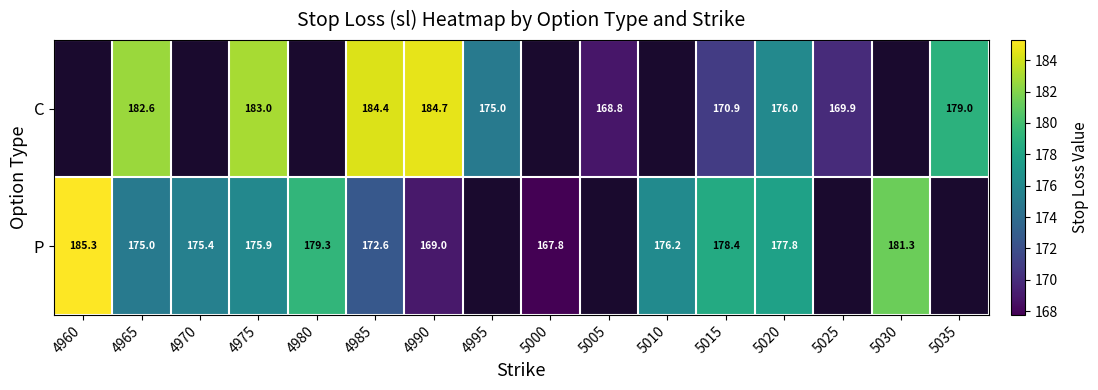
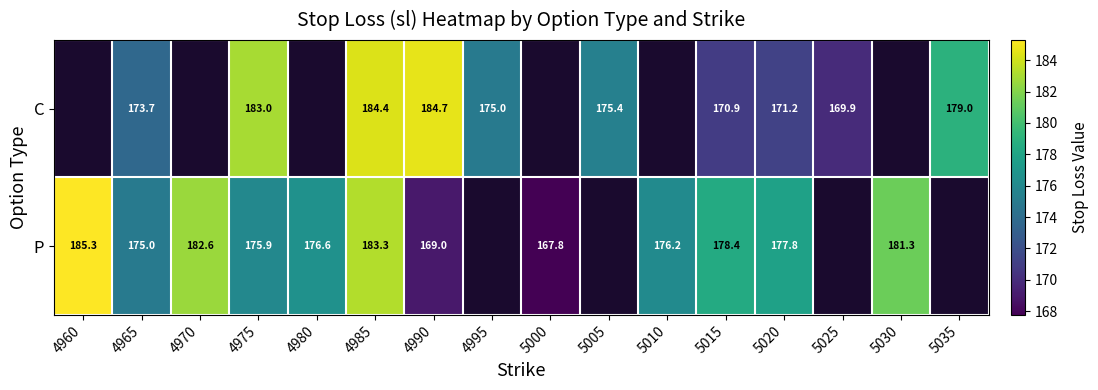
  {
    "C": {
-     "4965": 182.6,
+     "4965": 173.7,
      "4975": 183.0,
      "4985": 184.4,
      "4990": 184.7,
      "4995": 175.0,
-     "5005": 168.8,
+     "5005": 175.4,
      "5015": 170.9,
-     "5020": 176.0,
+     "5020": 171.2,
      "5025": 169.9,
      "5035": 179.0
    },
    "P": {
      "4960": 185.3,
      "4965": 175.0,
-     "4970": 175.4,
+     "4970": 182.6,
      "4975": 175.9,
-     "4980": 179.3,
-     "4985": 172.6,
+     "4980": 176.6,
+     "4985": 183.3,
      "4990": 169.0,
      "5000": 167.8,
      "5010": 176.2,
      "5015": 178.4,
      "5020": 177.8,
      "5030": 181.3
    }
  }
